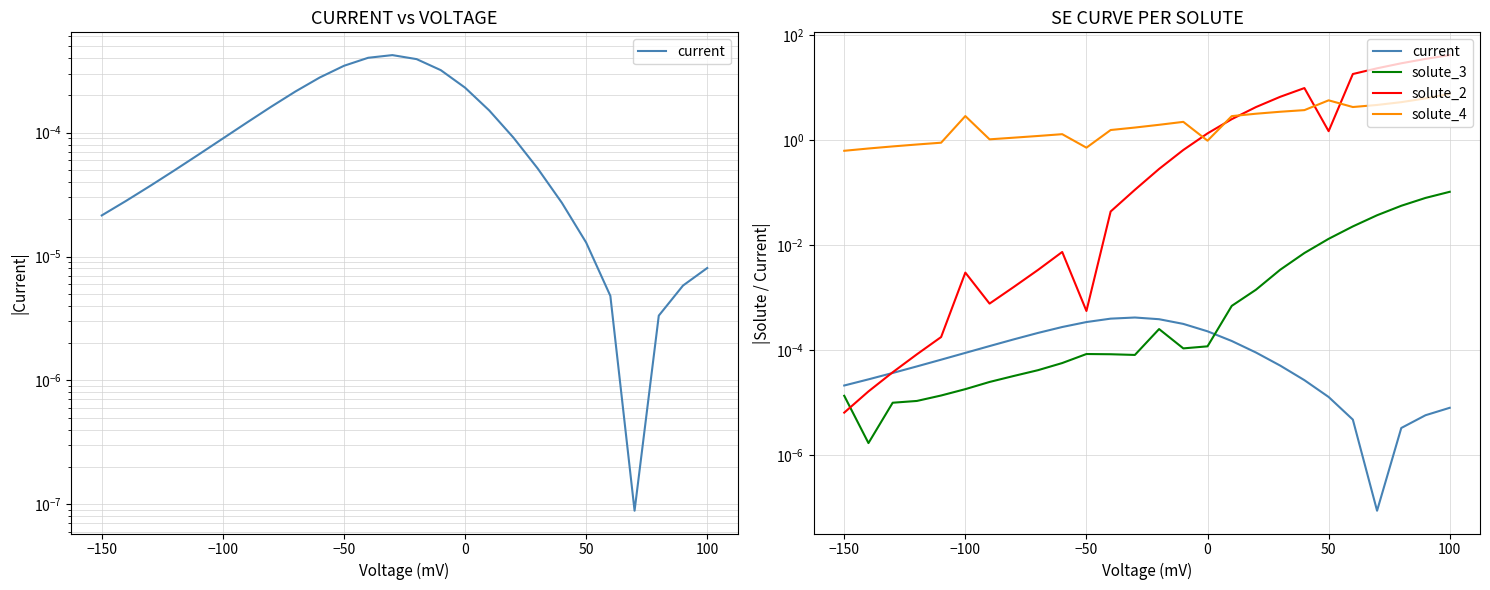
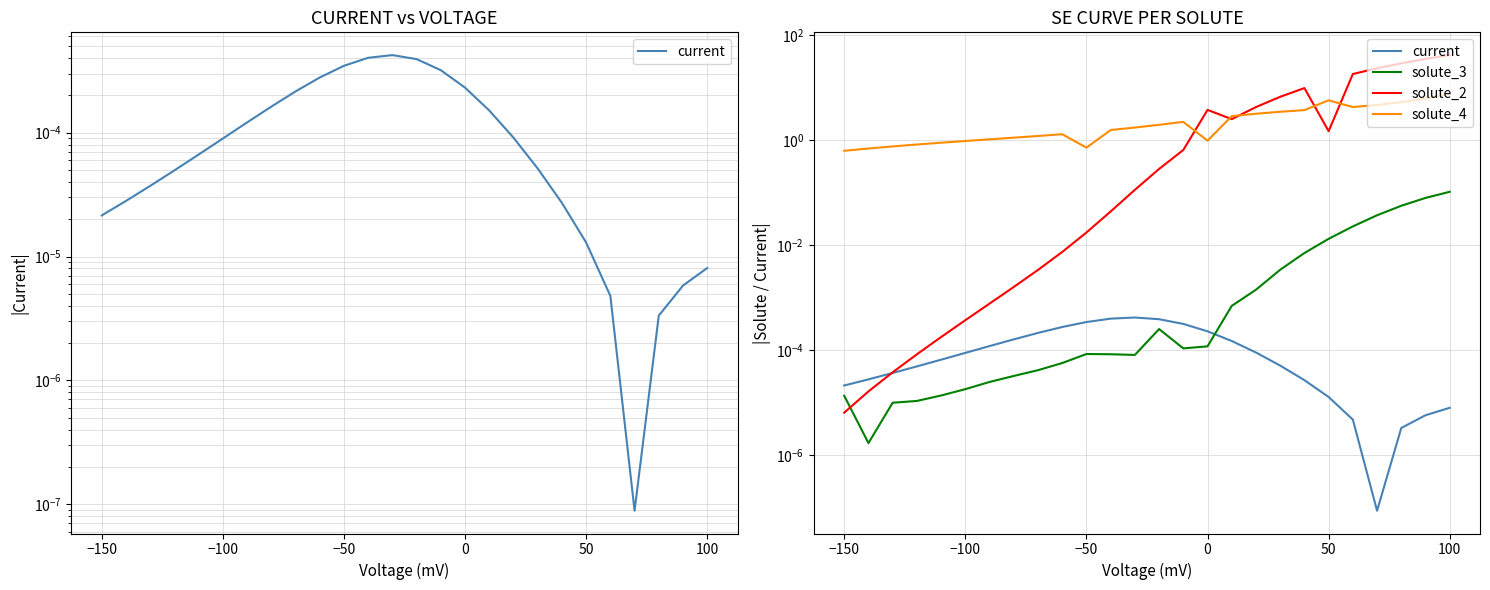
  {
    "CURRENT vs VOLTAGE": {
      "−150": 0.000021,
      "−100": 0.00009,
      "−50": 0.00035,
      "0": 0.00023,
      "50": 0.000013,
      "100": 0.000008
    },
    "SE CURVE PER SOLUTE": {
      "current": {
        "−150": 0.000021,
        "−100": 0.00009,
        "−50": 0.0003,
        "0": 0.0002,
        "50": 0.000013,
        "100": 0.000008
      },
      "solute_3": {
        "−150": 0.000014,
        "−100": 0.000018,
        "−50": 0.00009,
        "0": 0.00012,
        "50": 0.013,
        "100": 0.10
      },
      "solute_2": {
        "−150": 0.000007,
-       "−100": 0.003,
-       "−50": 0.0006,
-       "0": 1.4,
+       "−100": 0.0004,
+       "−50": 0.018,
+       "0": 4,
        "50": 1.5
      },
      "solute_4": {
        "−150": 0.6,
-       "−100": 3,
+       "−100": 1.0,
        "−50": 0.7,
        "0": 1.0,
        "50": 6
      }
    }
  }
